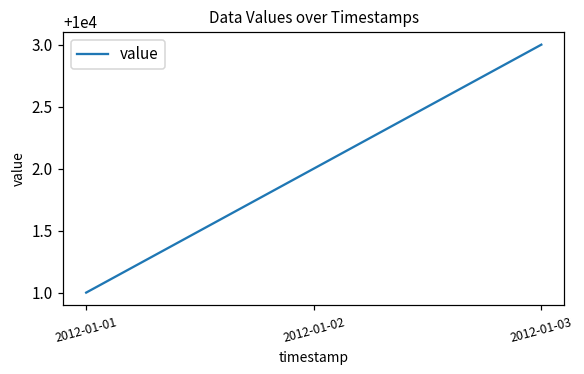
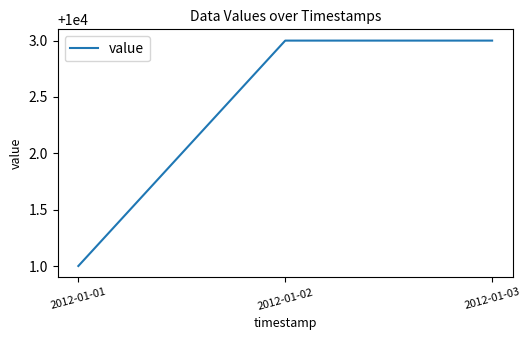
  {
    "2012-01-01": 10001,
-   "2012-01-02": 10002,
+   "2012-01-02": 10003,
    "2012-01-03": 10003
  }
